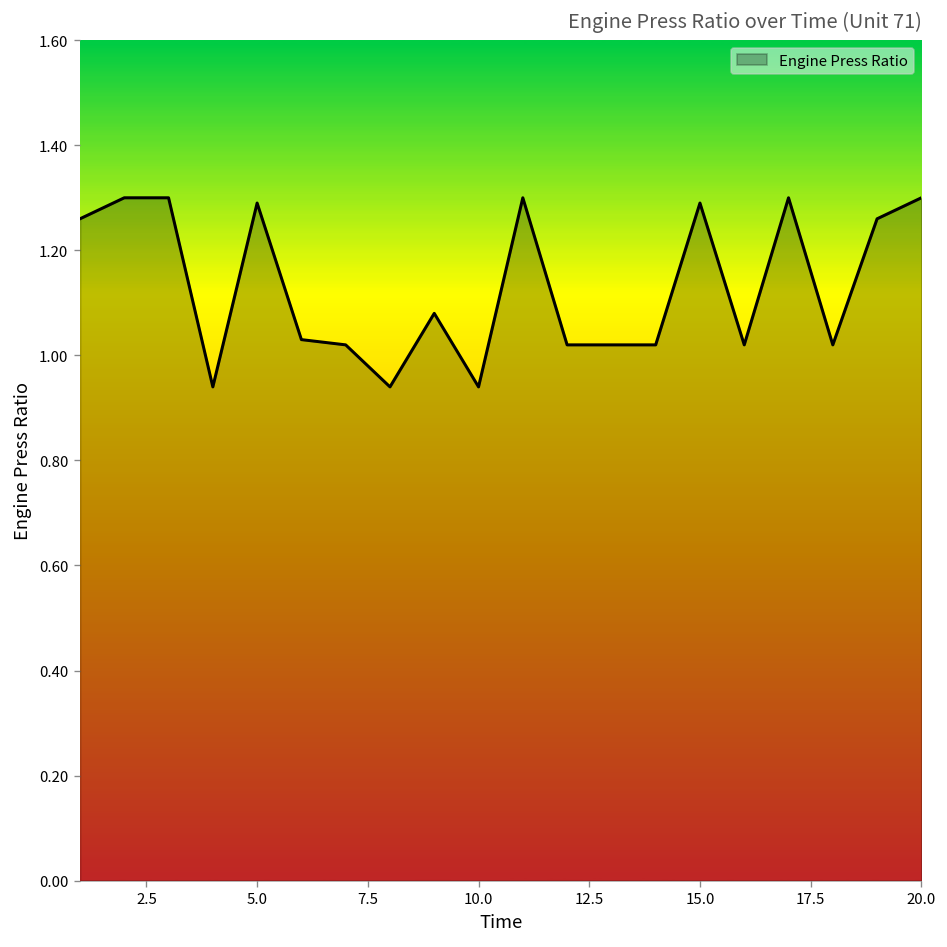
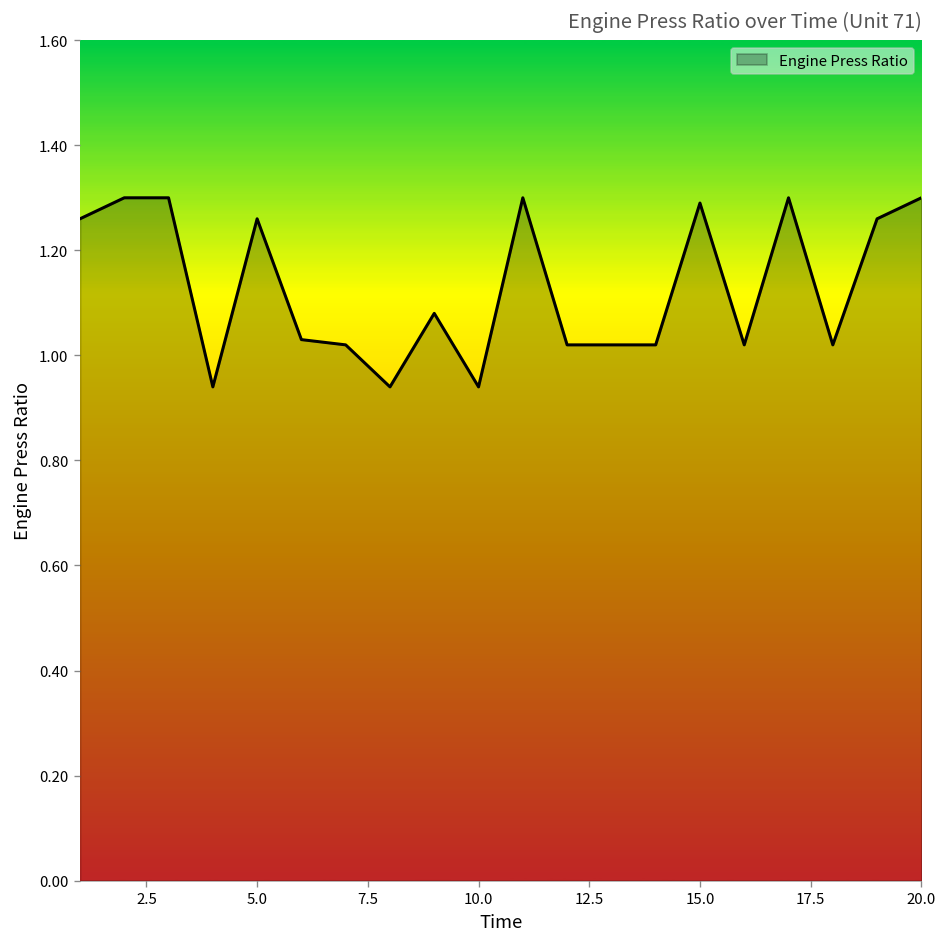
  {
-   "5.0": 1.29,
+   "5.0": 1.26,
    "10.0": 0.94,
    "15.0": 1.29,
    "20.0": 1.30
  }
